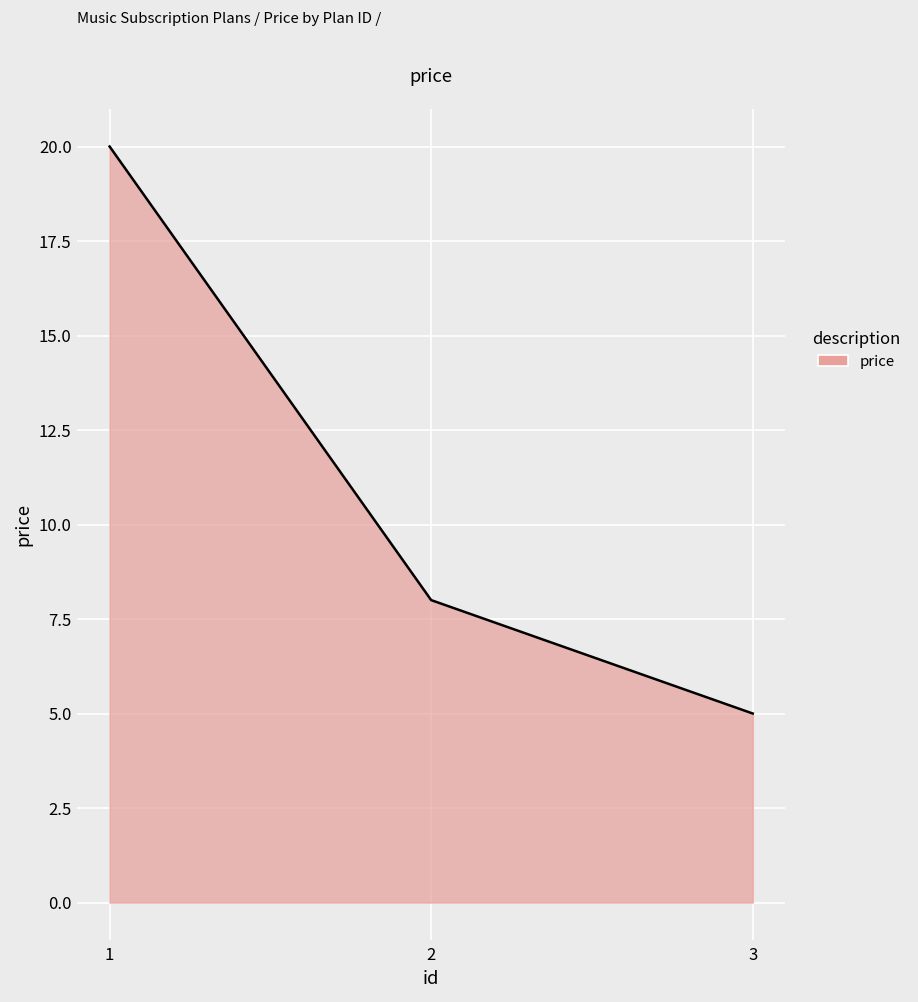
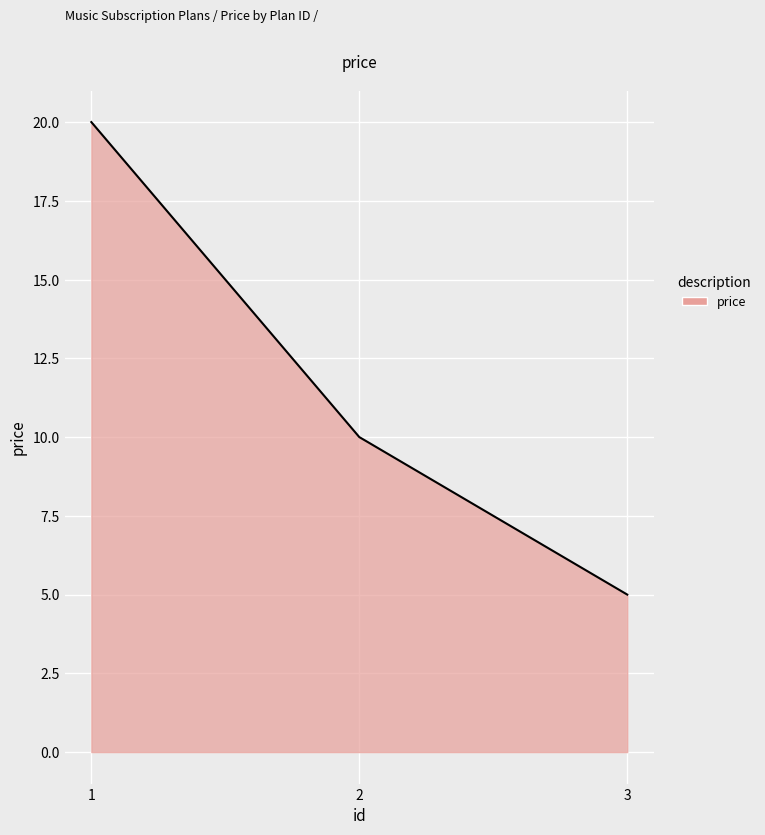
  {
    "1": 20,
-   "2": 8,
+   "2": 10,
    "3": 5
  }
